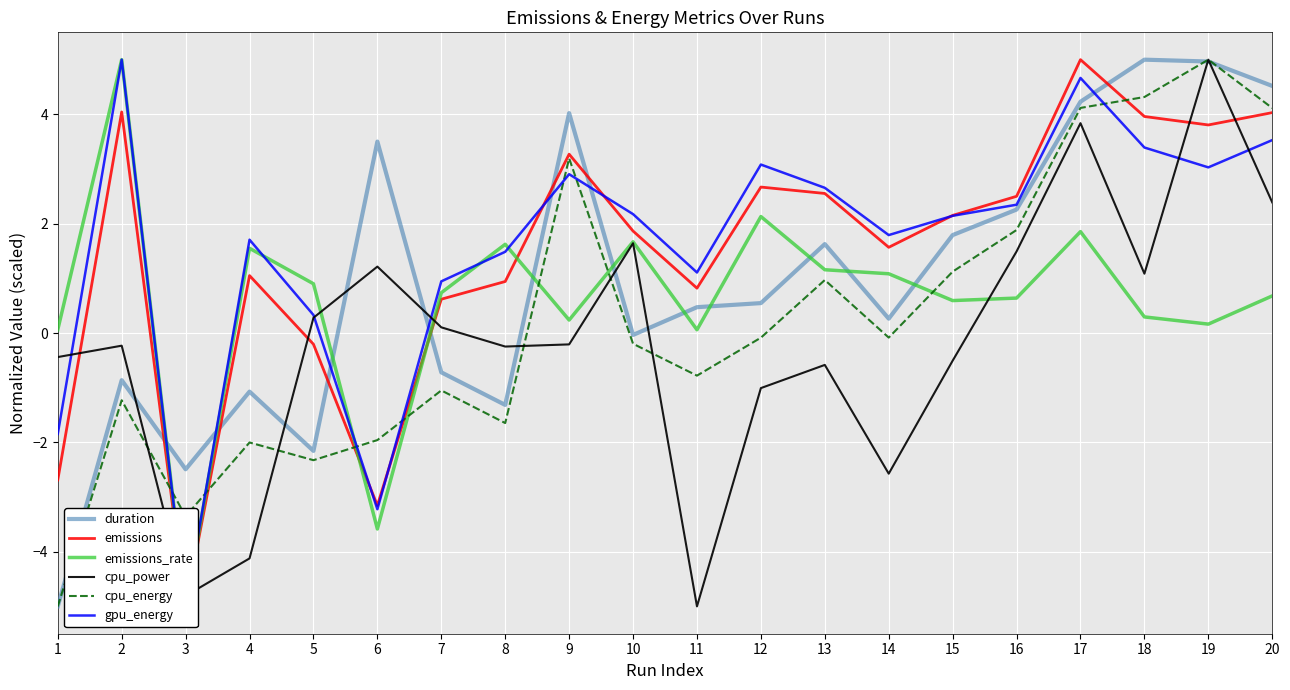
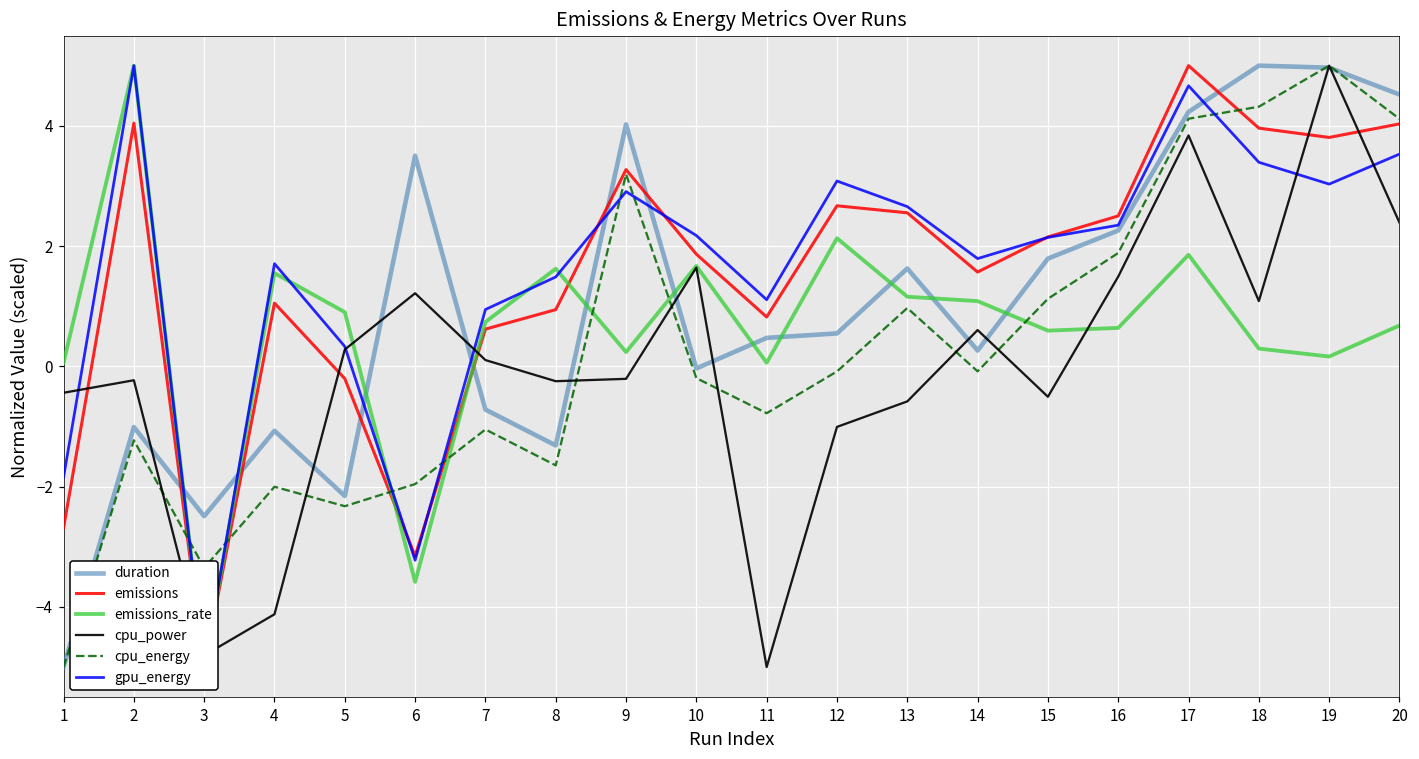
  {
    "duration": {
-     "2": -0.9,
+     "2": -1.0,
      "3": -2.5,
      "4": -1.1,
      "5": -2.2,
      "6": 3.5,
      "7": -0.7,
      "8": -1.3,
      "9": 4.0,
      "10": 0.0,
      "11": 0.5,
      "12": 0.5,
      "13": 1.6,
      "14": 0.3,
      "15": 1.8,
      "16": 2.3,
      "17": 4.2,
      "18": 5.0,
      "20": 4.5
    },
    "emissions": {
      "1": -2.7,
      "2": 4.0,
      "4": 1.1,
      "5": -0.2,
      "6": -3.2,
      "7": 0.6,
      "8": 0.9,
      "9": 3.3,
      "10": 1.9,
      "11": 0.8,
      "12": 2.7,
      "13": 2.6,
      "14": 1.6,
      "16": 2.5,
      "17": 5.0,
      "18": 4.0,
      "19": 3.8,
      "20": 4.0
    },
    "emissions_rate": {
      "1": 0.1,
      "4": 1.5,
      "5": 0.9,
      "6": -3.6,
      "7": 0.7,
      "8": 1.6,
      "9": 0.2,
      "11": 0.1,
      "12": 2.1,
      "13": 1.2,
      "14": 1.1,
      "15": 0.6,
      "16": 0.6,
      "17": 1.9,
      "18": 0.3,
      "19": 0.2,
      "20": 0.7
    },
    "cpu_power": {
      "1": -0.4,
      "2": -0.2,
      "4": -4.1,
      "5": 0.3,
      "6": 1.2,
      "7": 0.1,
      "8": -0.2,
      "9": -0.2,
      "11": -5.0,
      "12": -1.0,
      "13": -0.6,
-     "14": -2.6,
+     "14": 0.6,
      "15": -0.5,
      "16": 1.5,
      "17": 3.8,
      "18": 1.1,
      "20": 2.4
    },
    "cpu_energy": {
      "2": -1.2,
      "4": -2.0,
      "5": -2.3,
      "6": -2.0,
      "7": -1.0,
      "8": -1.6,
      "9": 3.2,
      "10": -0.2,
      "11": -0.8,
      "12": -0.1,
      "13": 1.0,
      "14": -0.1,
      "15": 1.1,
      "16": 1.9,
      "17": 4.1,
      "18": 4.3,
      "20": 4.1
    },
    "gpu_energy": {
      "1": -1.8,
      "4": 1.7,
      "5": 0.3,
      "6": -3.2,
      "7": 0.9,
      "8": 1.5,
      "9": 2.9,
      "10": 2.2,
      "11": 1.1,
      "12": 3.1,
      "13": 2.7,
      "14": 1.8,
      "16": 2.3,
      "17": 4.7,
      "18": 3.4,
      "19": 3.0,
      "20": 3.5
    }
  }
